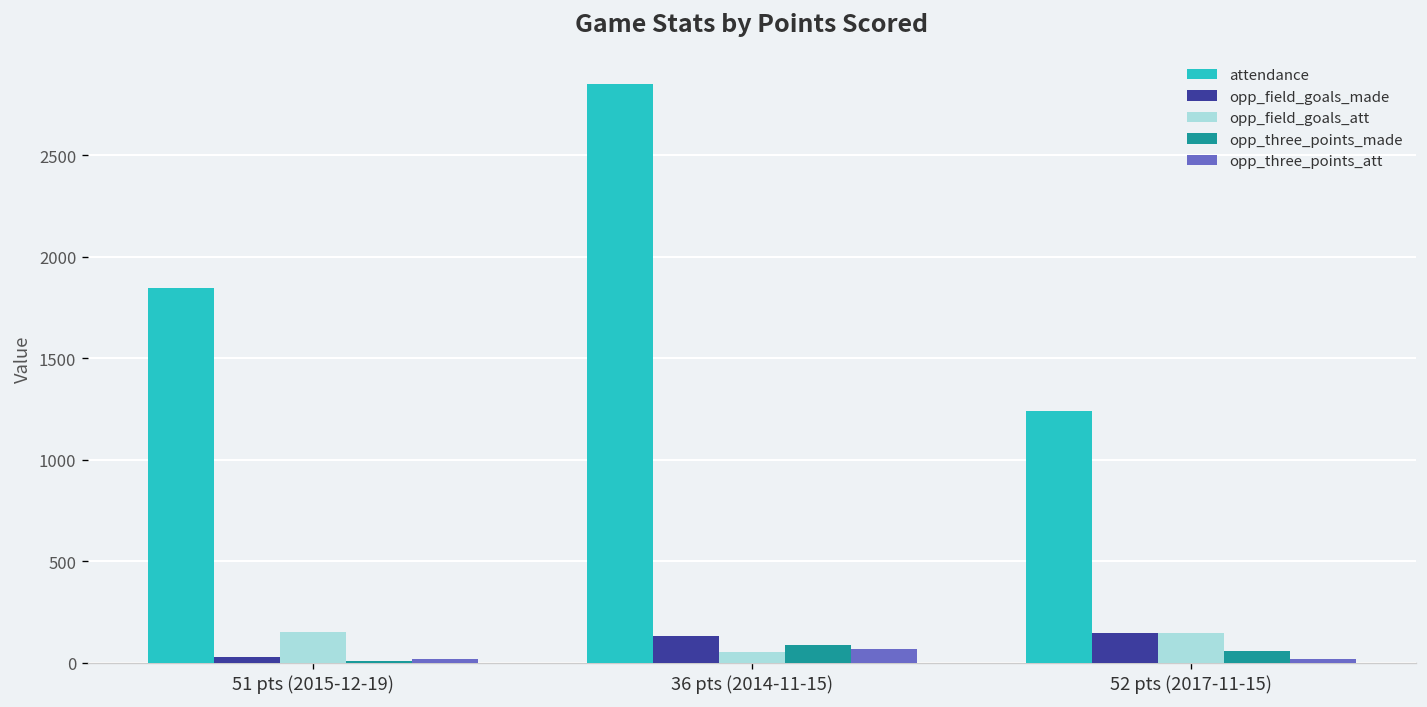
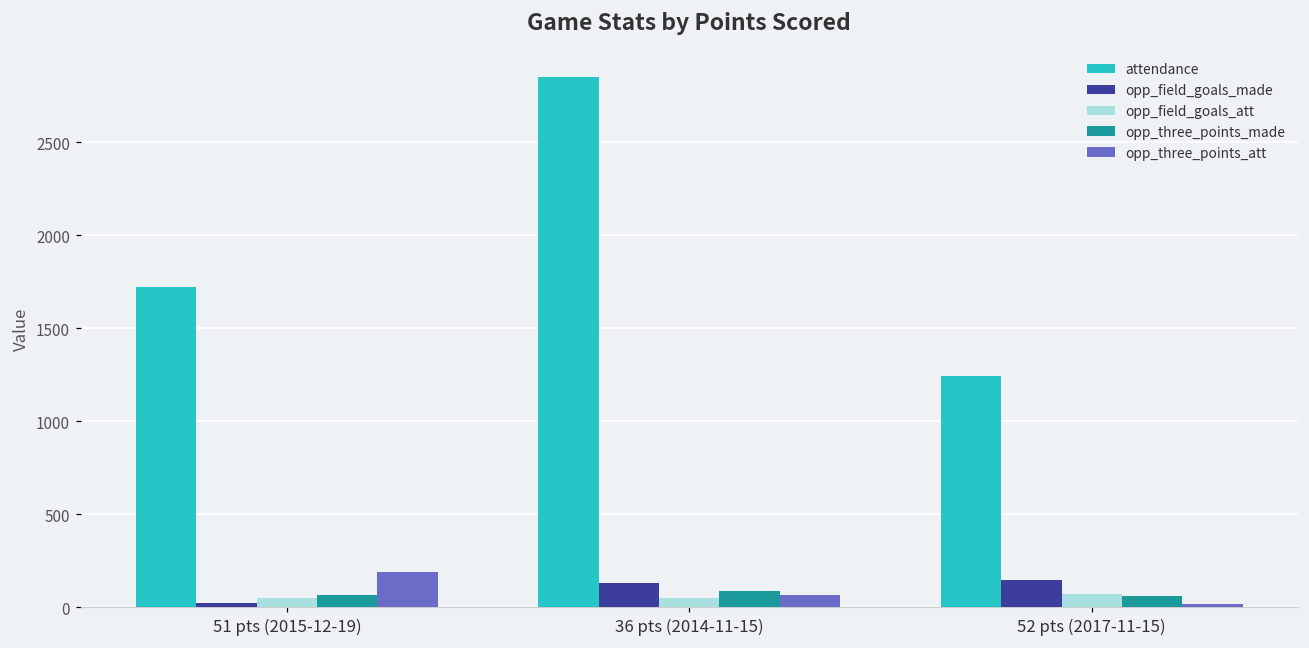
  {
    "attendance": {
-     "51 pts (2015-12-19)": 1850,
+     "51 pts (2015-12-19)": 1720,
      "36 pts (2014-11-15)": 2850,
      "52 pts (2017-11-15)": 1240
    },
    "opp_field_goals_made": {
      "51 pts (2015-12-19)": 30,
      "36 pts (2014-11-15)": 130,
      "52 pts (2017-11-15)": 150
    },
    "opp_field_goals_att": {
-     "51 pts (2015-12-19)": 150,
+     "51 pts (2015-12-19)": 50,
      "36 pts (2014-11-15)": 50,
-     "52 pts (2017-11-15)": 150
+     "52 pts (2017-11-15)": 70
    },
    "opp_three_points_made": {
-     "51 pts (2015-12-19)": 10,
+     "51 pts (2015-12-19)": 70,
      "36 pts (2014-11-15)": 90,
      "52 pts (2017-11-15)": 60
    },
    "opp_three_points_att": {
-     "51 pts (2015-12-19)": 20,
+     "51 pts (2015-12-19)": 190,
      "36 pts (2014-11-15)": 70,
      "52 pts (2017-11-15)": 20
    }
  }
